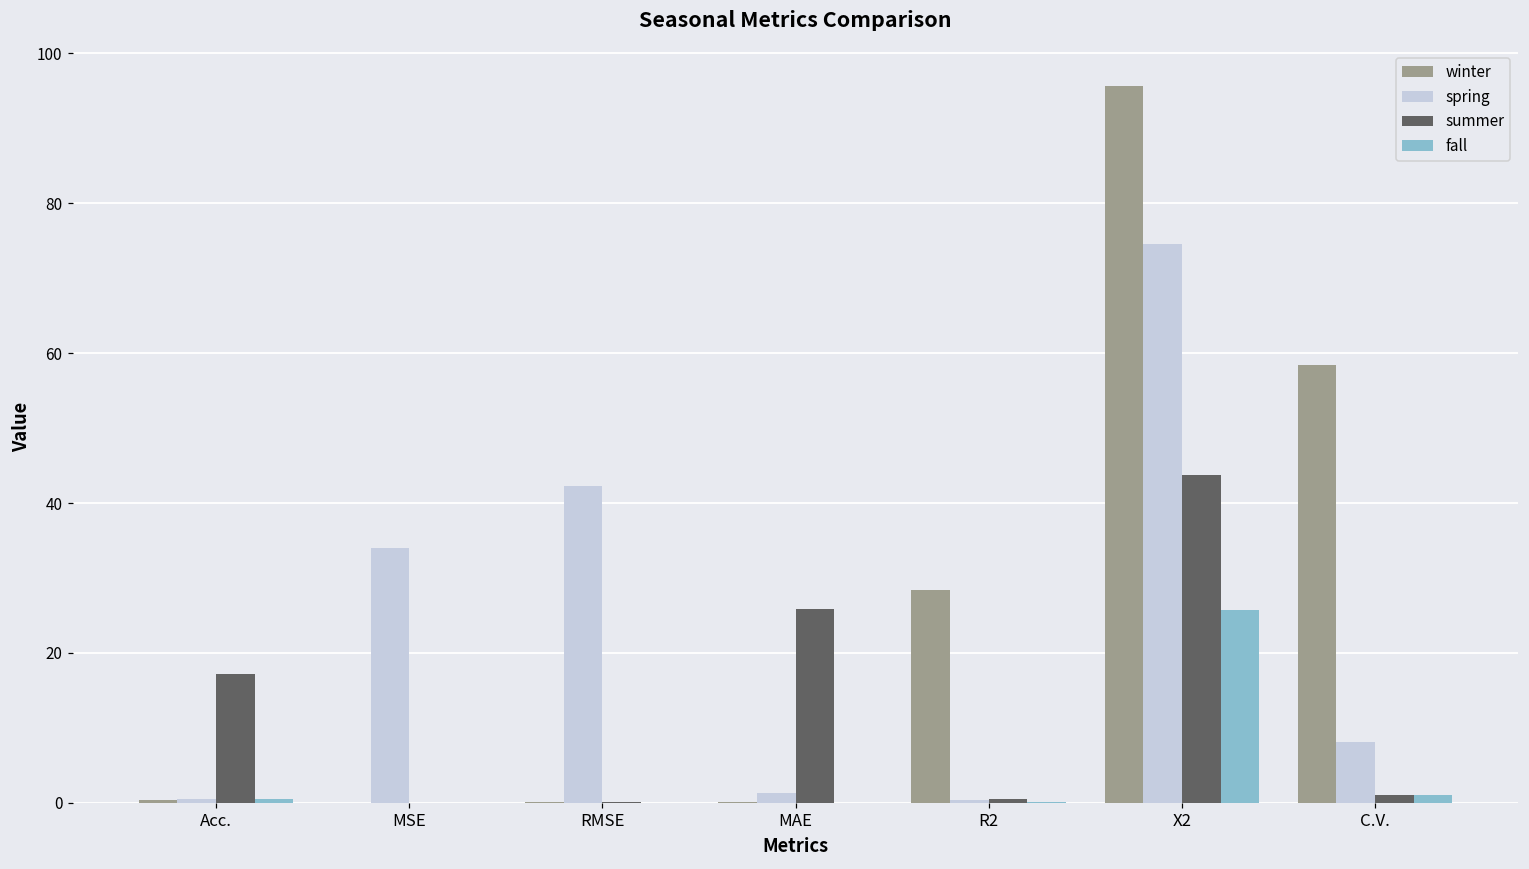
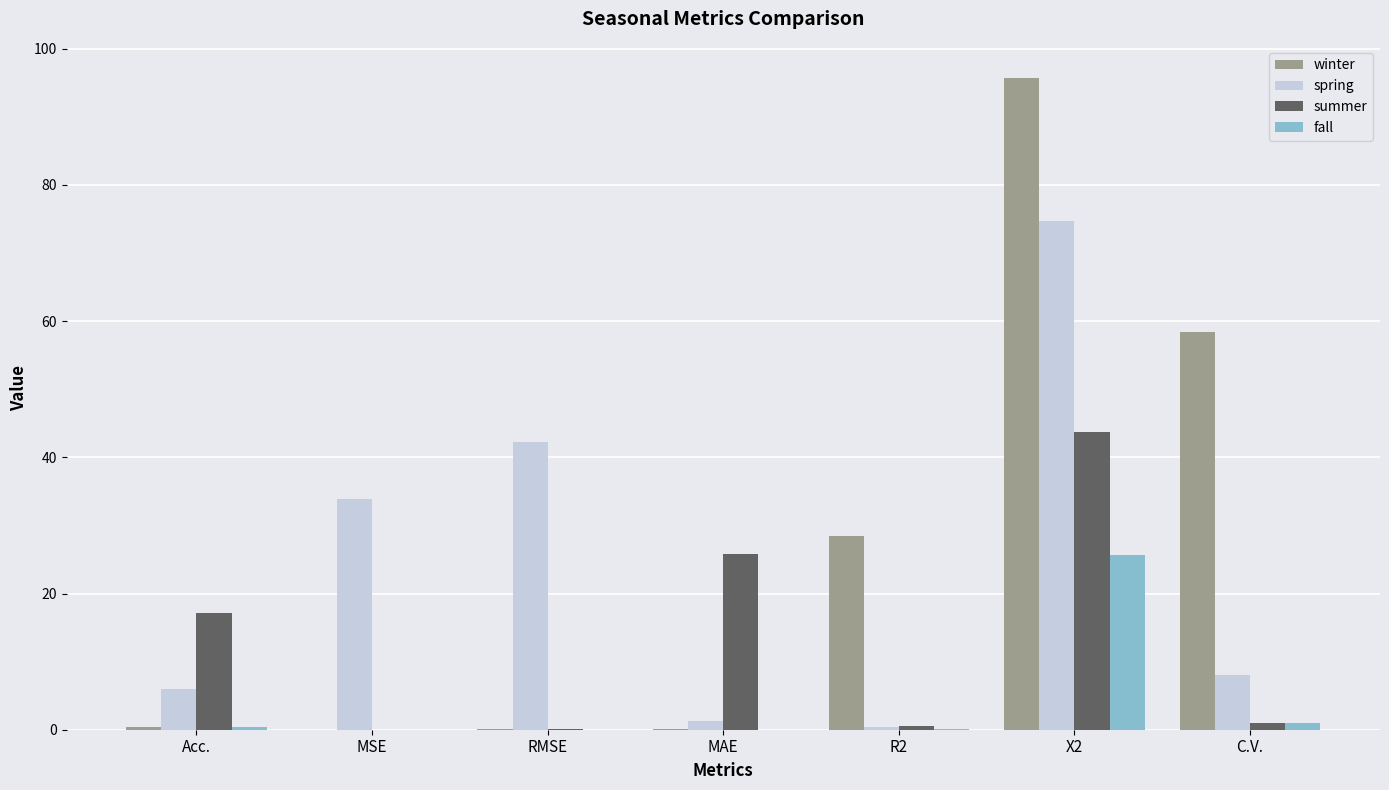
  {
    "winter": {
      "Acc.": 0,
      "R2": 28,
      "X2": 96,
      "C.V.": 58
    },
    "spring": {
-     "Acc.": 1,
+     "Acc.": 6,
      "MSE": 34,
      "RMSE": 42,
      "MAE": 1,
      "R2": 0,
      "X2": 75,
      "C.V.": 8
    },
    "summer": {
      "Acc.": 17,
      "MAE": 26,
      "R2": 1,
      "X2": 44,
      "C.V.": 1
    },
    "fall": {
      "Acc.": 0,
      "X2": 26,
      "C.V.": 1
    }
  }
